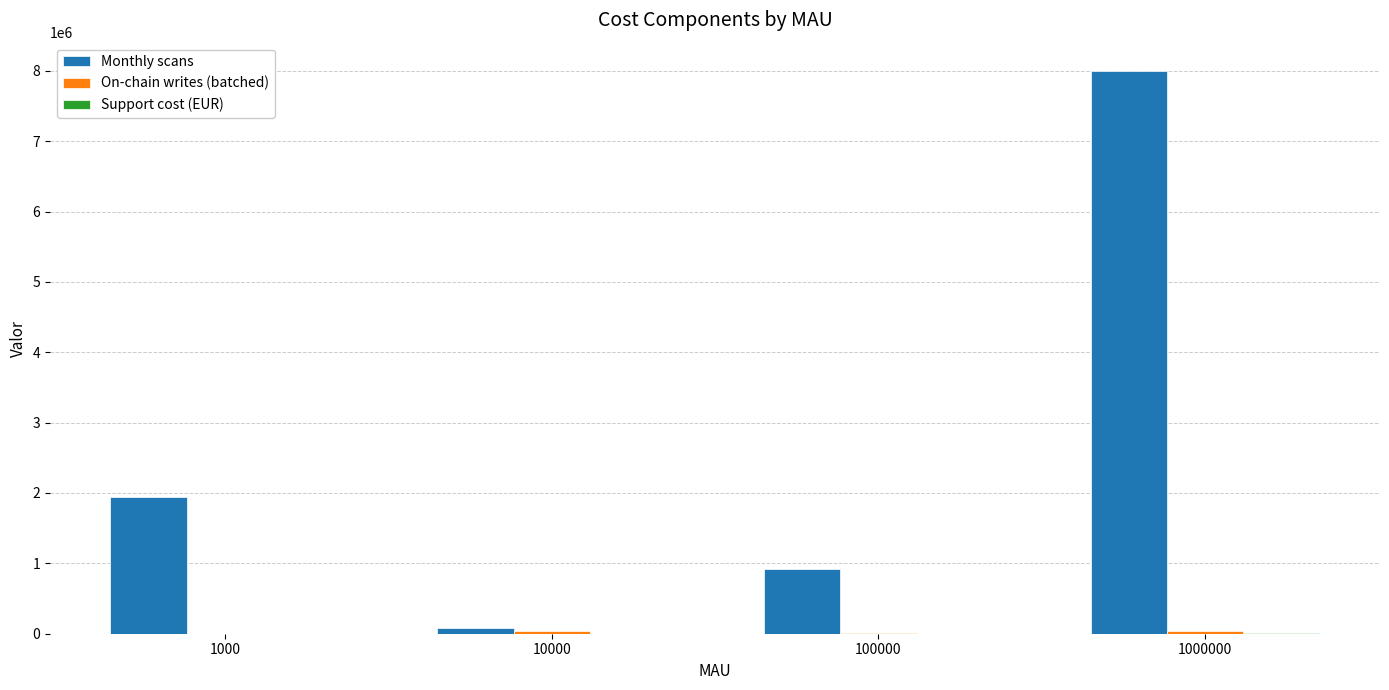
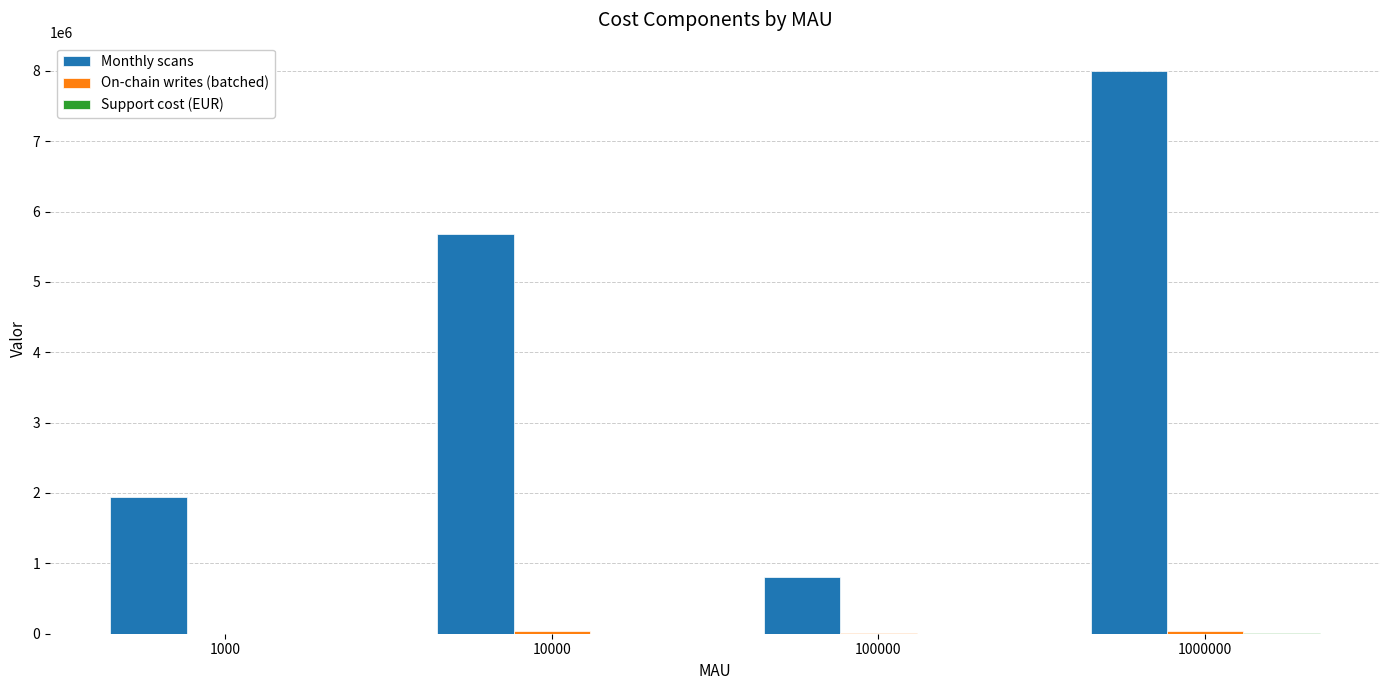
  {
    "Monthly scans": {
      "1000": 1900000,
-     "10000": 100000,
-     "100000": 900000,
+     "10000": 5700000,
+     "100000": 800000,
      "1000000": 8000000
    },
    "On-chain writes (batched)": {
      "1000000": 0
    }
  }
